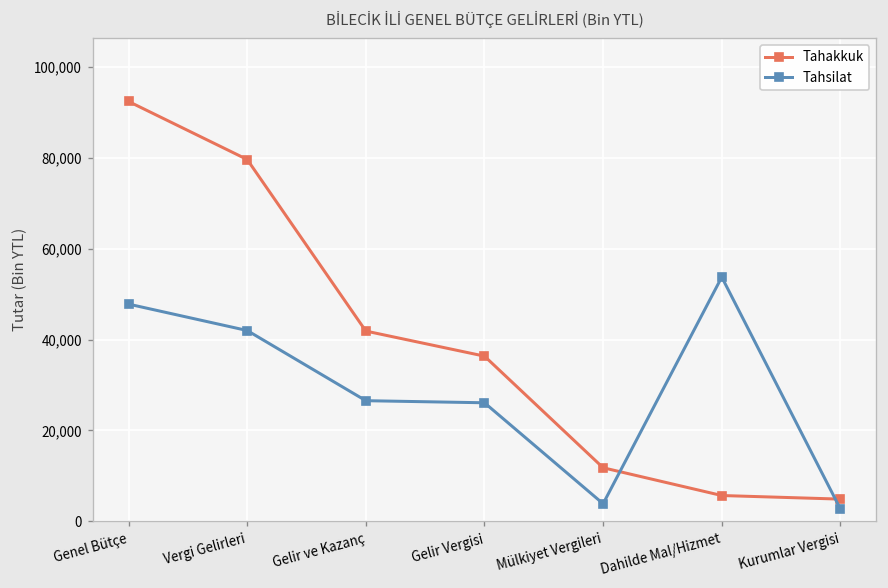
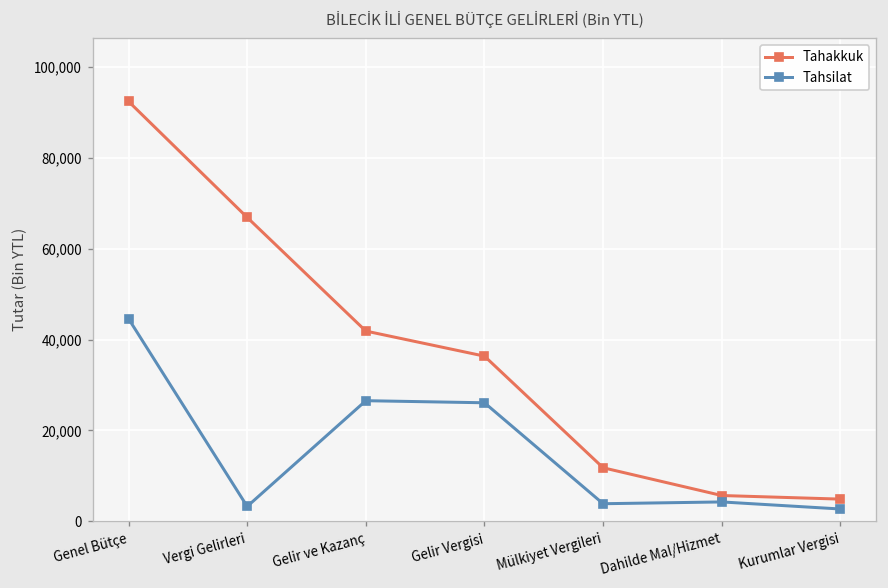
  {
    "Tahakkuk": {
      "Genel Bütçe": "92,000",
-     "Vergi Gelirleri": "80,000",
+     "Vergi Gelirleri": "67,000",
      "Gelir ve Kazanç": "42,000",
      "Gelir Vergisi": "36,000",
      "Mülkiyet Vergileri": "12,000",
      "Dahilde Mal/Hizmet": "6,000",
      "Kurumlar Vergisi": "5,000"
    },
    "Tahsilat": {
-     "Genel Bütçe": "48,000",
-     "Vergi Gelirleri": "42,000",
+     "Genel Bütçe": "45,000",
+     "Vergi Gelirleri": "3,000",
      "Gelir ve Kazanç": "27,000",
      "Gelir Vergisi": "26,000",
      "Mülkiyet Vergileri": "4,000",
-     "Dahilde Mal/Hizmet": "54,000",
+     "Dahilde Mal/Hizmet": "4,000",
      "Kurumlar Vergisi": "3,000"
    }
  }
